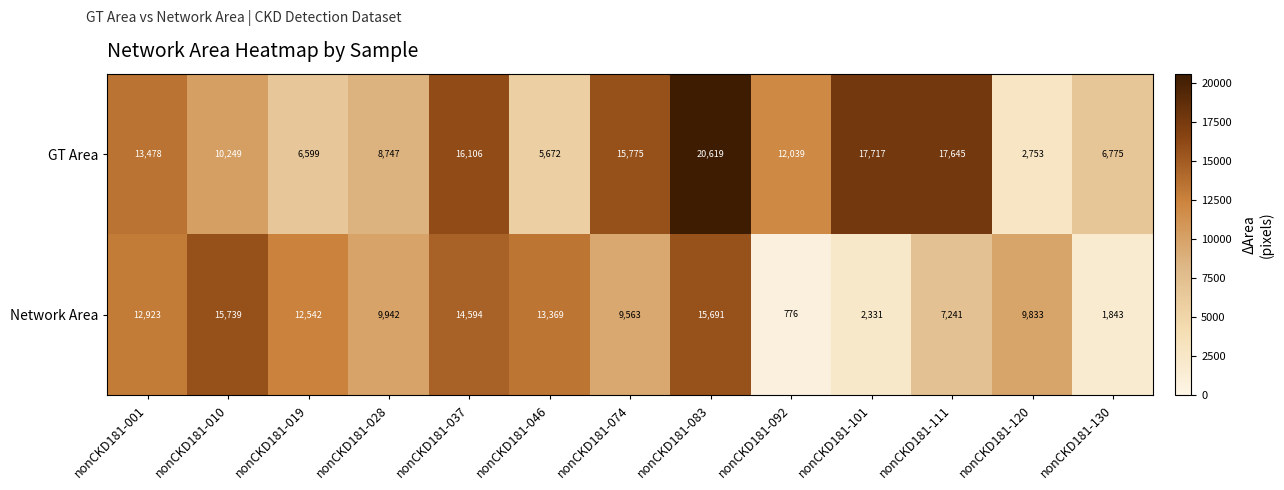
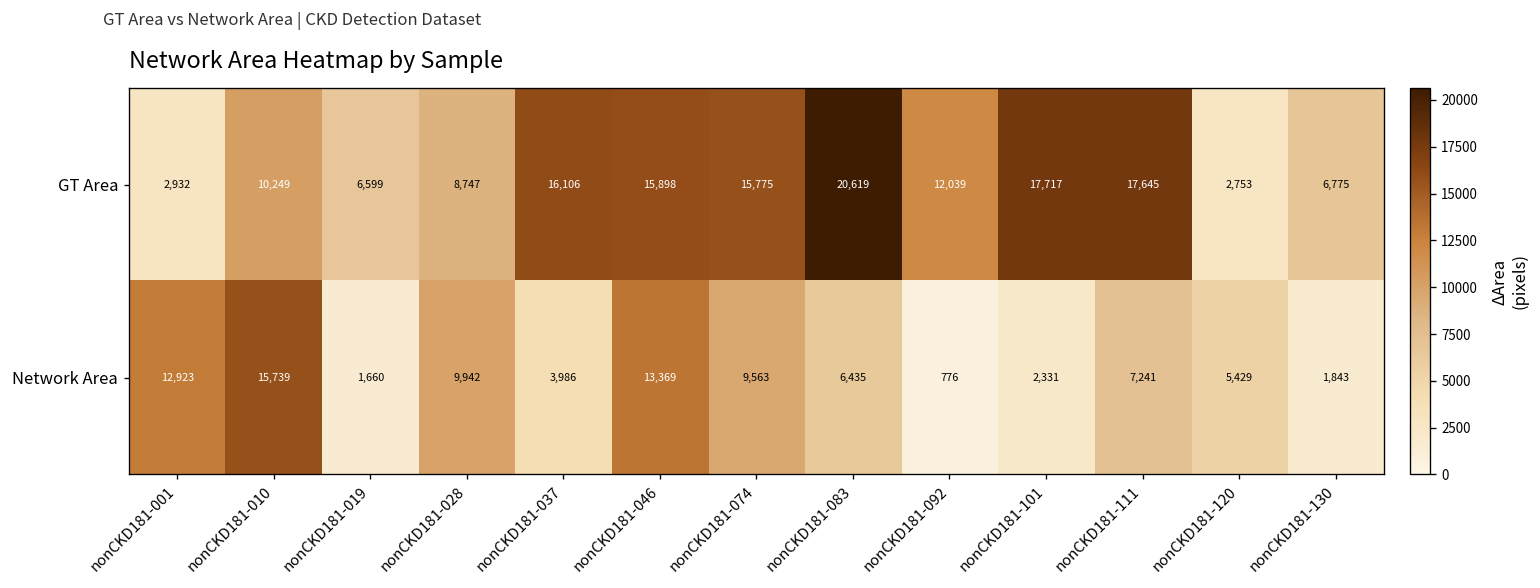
  {
    "GT Area": {
-     "nonCKD181-001": "13,478",
+     "nonCKD181-001": "2,932",
      "nonCKD181-010": "10,249",
      "nonCKD181-019": "6,599",
      "nonCKD181-028": "8,747",
      "nonCKD181-037": "16,106",
-     "nonCKD181-046": "5,672",
+     "nonCKD181-046": "15,898",
      "nonCKD181-074": "15,775",
      "nonCKD181-083": "20,619",
      "nonCKD181-092": "12,039",
      "nonCKD181-101": "17,717",
      "nonCKD181-111": "17,645",
      "nonCKD181-120": "2,753",
      "nonCKD181-130": "6,775"
    },
    "Network Area": {
      "nonCKD181-001": "12,923",
      "nonCKD181-010": "15,739",
-     "nonCKD181-019": "12,542",
+     "nonCKD181-019": "1,660",
      "nonCKD181-028": "9,942",
-     "nonCKD181-037": "14,594",
+     "nonCKD181-037": "3,986",
      "nonCKD181-046": "13,369",
      "nonCKD181-074": "9,563",
-     "nonCKD181-083": "15,691",
+     "nonCKD181-083": "6,435",
      "nonCKD181-092": "776",
      "nonCKD181-101": "2,331",
      "nonCKD181-111": "7,241",
-     "nonCKD181-120": "9,833",
+     "nonCKD181-120": "5,429",
      "nonCKD181-130": "1,843"
    }
  }
